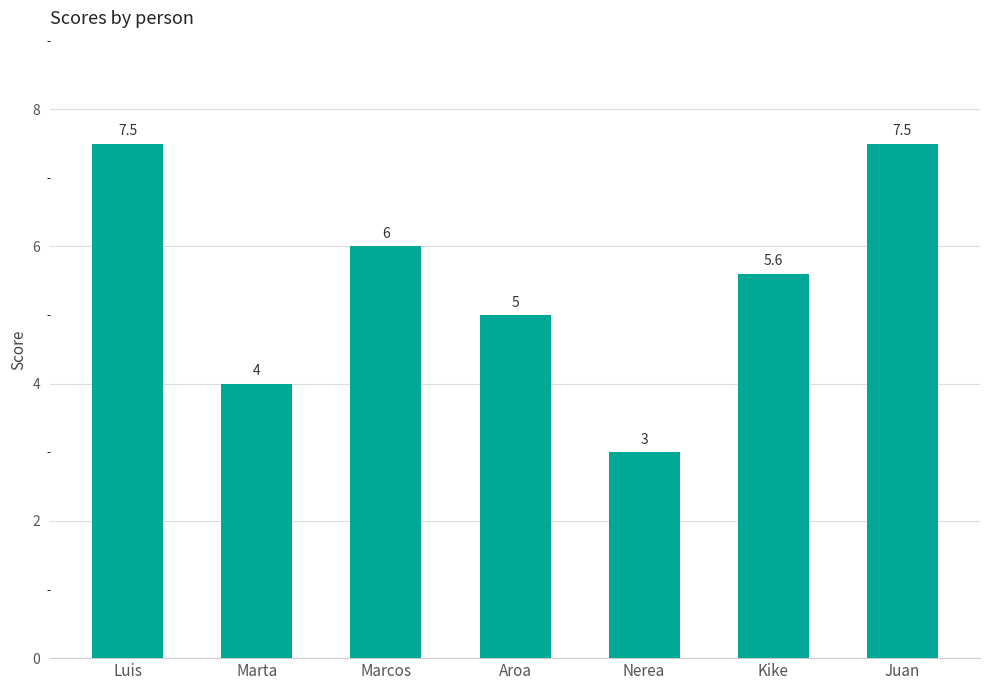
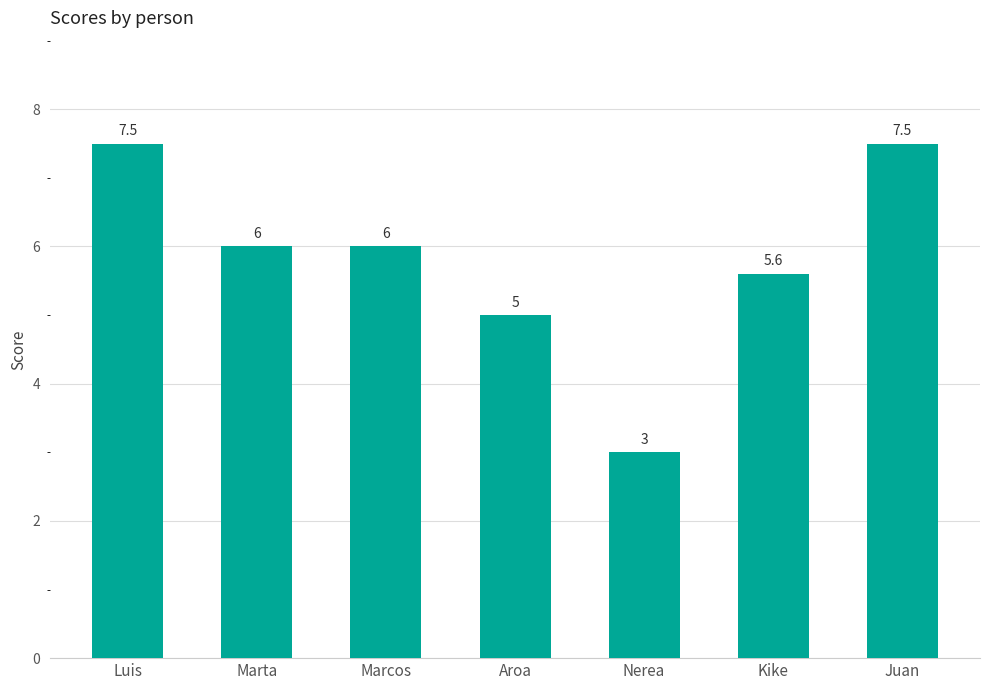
  {
    "Luis": 7.5,
-   "Marta": 4,
+   "Marta": 6,
    "Marcos": 6,
    "Aroa": 5,
    "Nerea": 3,
    "Kike": 5.6,
    "Juan": 7.5
  }
